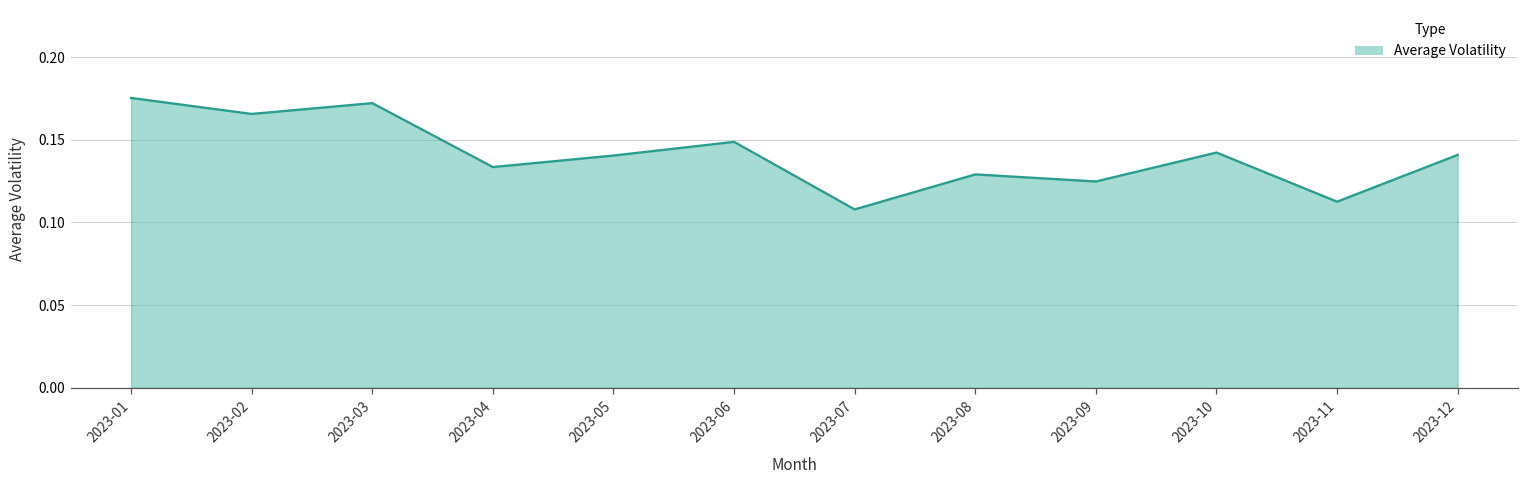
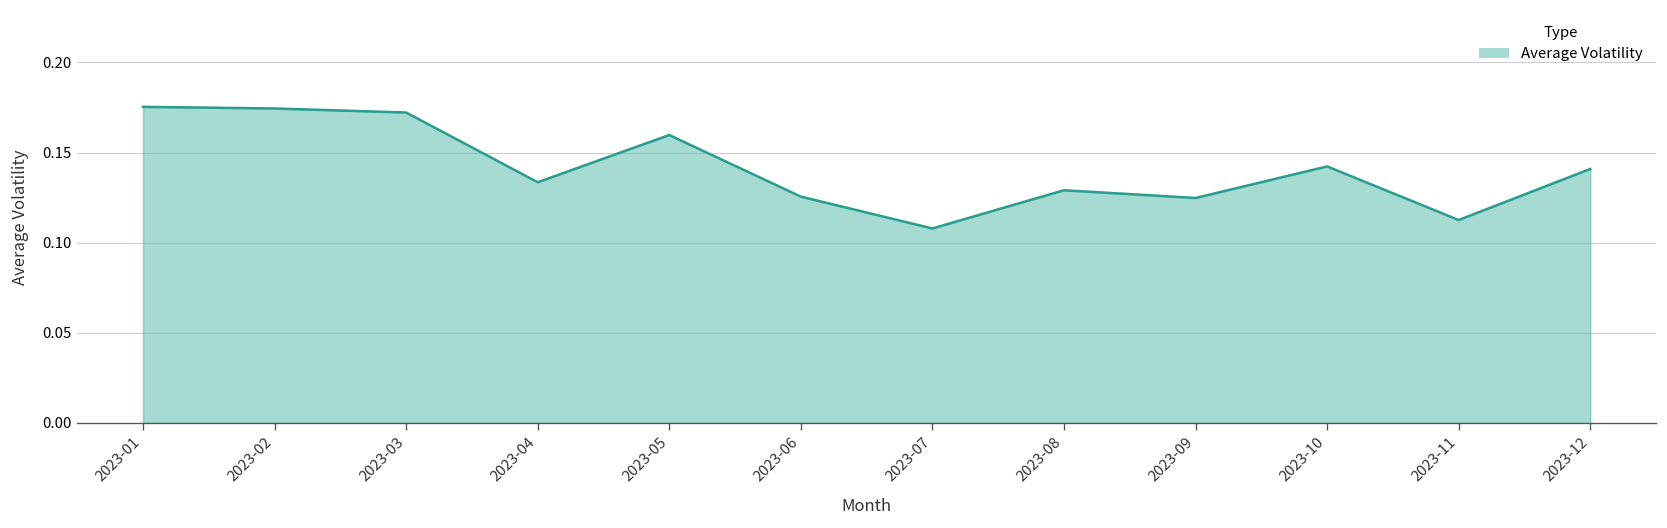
  {
    "2023-01": 0.175,
-   "2023-02": 0.166,
+   "2023-02": 0.174,
    "2023-03": 0.172,
    "2023-04": 0.134,
-   "2023-05": 0.141,
-   "2023-06": 0.149,
+   "2023-05": 0.160,
+   "2023-06": 0.126,
    "2023-07": 0.108,
    "2023-08": 0.129,
    "2023-09": 0.125,
    "2023-10": 0.142,
    "2023-11": 0.113,
    "2023-12": 0.141
  }
